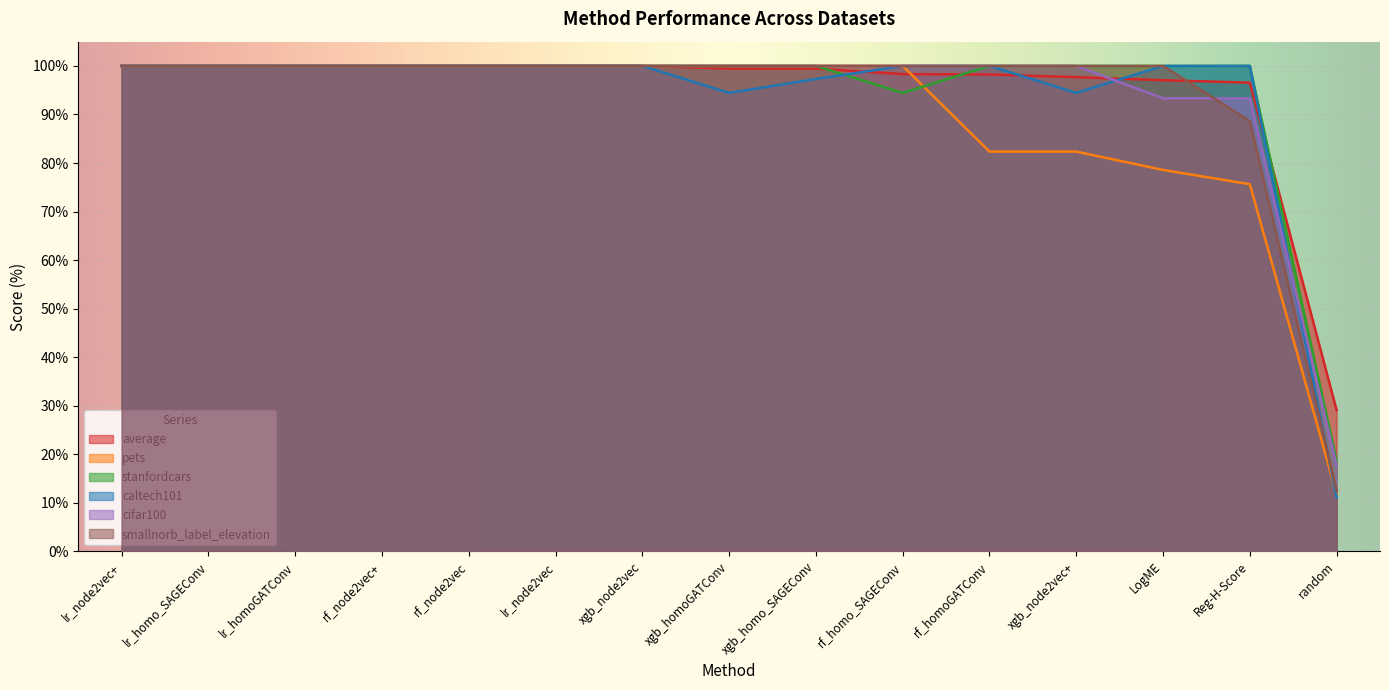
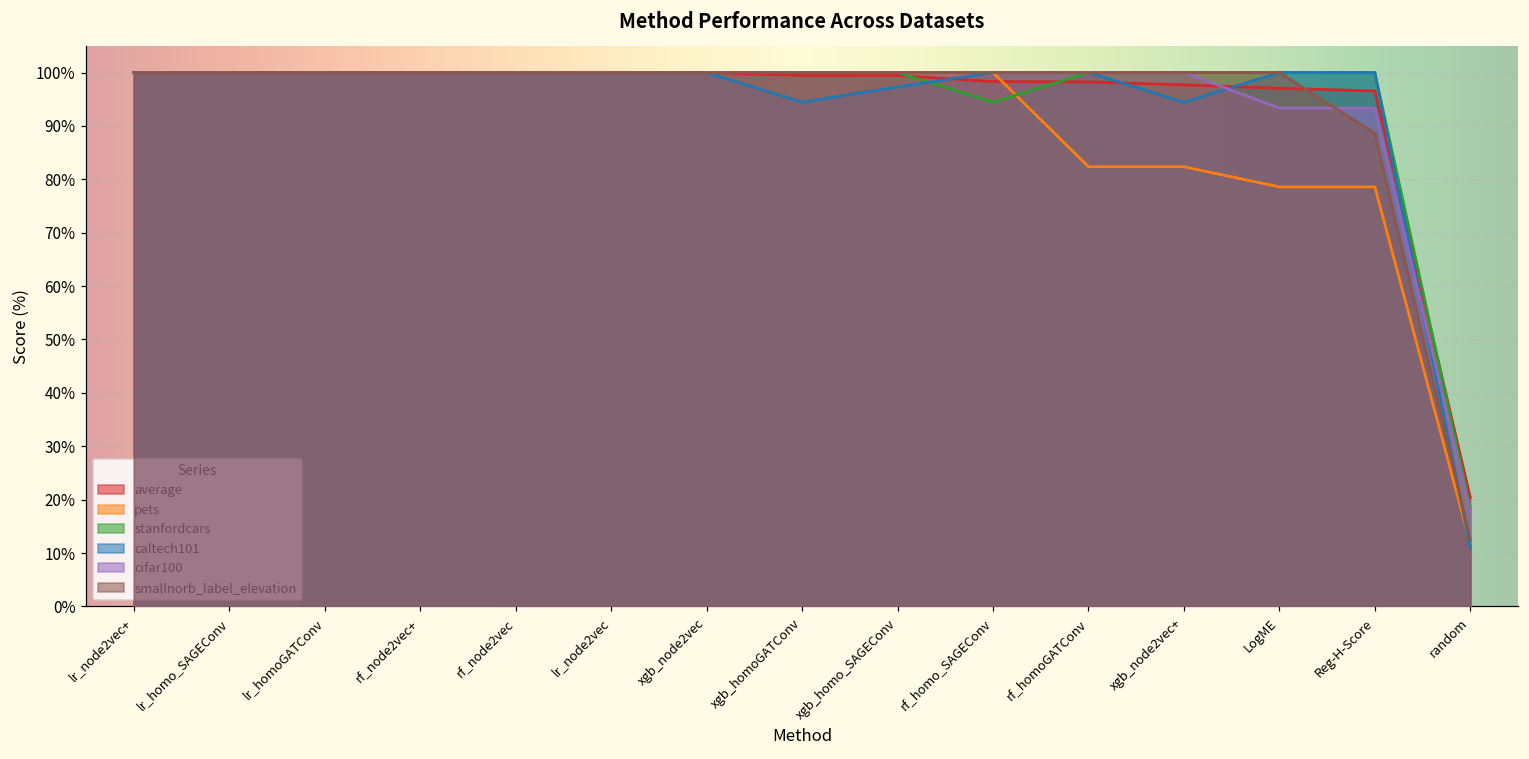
  {
    "average": {
      "xgb_homoGATConv": "99%",
      "xgb_homo_SAGEConv": "99%",
      "rf_homo_SAGEConv": "98%",
      "rf_homoGATConv": "98%",
      "xgb_node2vec+": "98%",
      "LogME": "97%",
      "Reg-H-Score": "97%",
-     "random": "29%"
+     "random": "20%"
    },
    "pets": {
      "rf_homoGATConv": "82%",
      "xgb_node2vec+": "82%",
      "LogME": "79%",
-     "Reg-H-Score": "76%",
+     "Reg-H-Score": "79%",
      "random": "12%"
    },
    "stanfordcars": {
      "rf_homo_SAGEConv": "94%",
      "random": "19%"
    },
    "caltech101": {
      "xgb_homoGATConv": "94%",
      "xgb_homo_SAGEConv": "97%",
      "xgb_node2vec+": "94%",
      "random": "11%"
    },
    "cifar100": {
      "LogME": "93%",
      "Reg-H-Score": "93%",
      "random": "18%"
    },
    "smallnorb_label_elevation": {
      "Reg-H-Score": "89%",
      "random": "13%"
    }
  }
